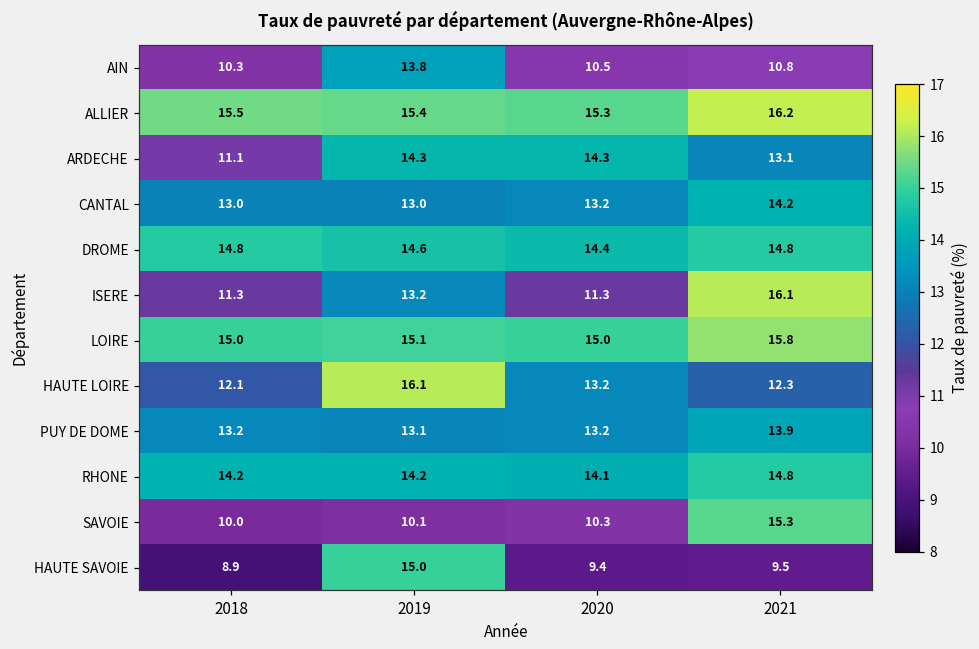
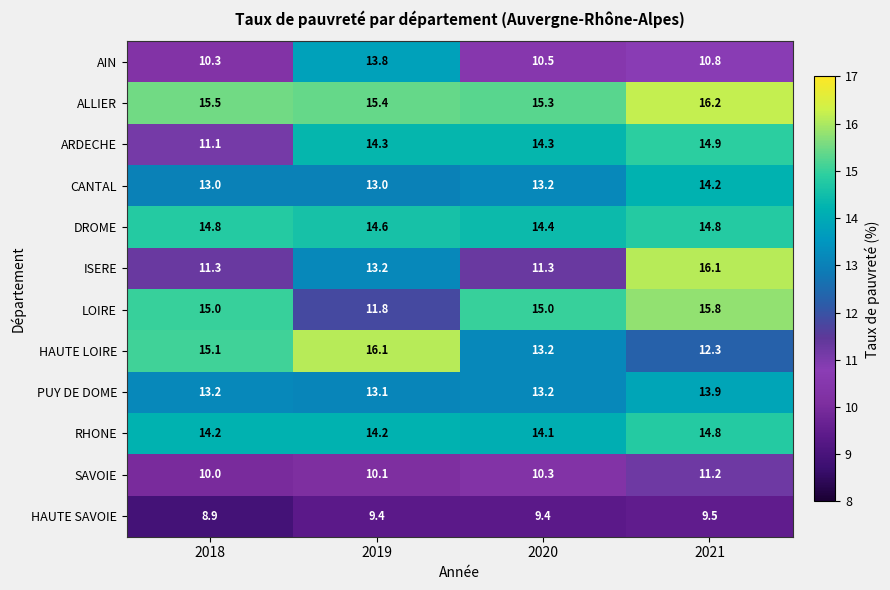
  {
    "AIN": {
      "2018": 10.3,
      "2019": 13.8,
      "2020": 10.5,
      "2021": 10.8
    },
    "ALLIER": {
      "2018": 15.5,
      "2019": 15.4,
      "2020": 15.3,
      "2021": 16.2
    },
    "ARDECHE": {
      "2018": 11.1,
      "2019": 14.3,
      "2020": 14.3,
-     "2021": 13.1
+     "2021": 14.9
    },
    "CANTAL": {
      "2018": 13.0,
      "2019": 13.0,
      "2020": 13.2,
      "2021": 14.2
    },
    "DROME": {
      "2018": 14.8,
      "2019": 14.6,
      "2020": 14.4,
      "2021": 14.8
    },
    "ISERE": {
      "2018": 11.3,
      "2019": 13.2,
      "2020": 11.3,
      "2021": 16.1
    },
    "LOIRE": {
      "2018": 15.0,
-     "2019": 15.1,
+     "2019": 11.8,
      "2020": 15.0,
      "2021": 15.8
    },
    "HAUTE LOIRE": {
-     "2018": 12.1,
+     "2018": 15.1,
      "2019": 16.1,
      "2020": 13.2,
      "2021": 12.3
    },
    "PUY DE DOME": {
      "2018": 13.2,
      "2019": 13.1,
      "2020": 13.2,
      "2021": 13.9
    },
    "RHONE": {
      "2018": 14.2,
      "2019": 14.2,
      "2020": 14.1,
      "2021": 14.8
    },
    "SAVOIE": {
      "2018": 10.0,
      "2019": 10.1,
      "2020": 10.3,
-     "2021": 15.3
+     "2021": 11.2
    },
    "HAUTE SAVOIE": {
      "2018": 8.9,
-     "2019": 15.0,
+     "2019": 9.4,
      "2020": 9.4,
      "2021": 9.5
    }
  }
